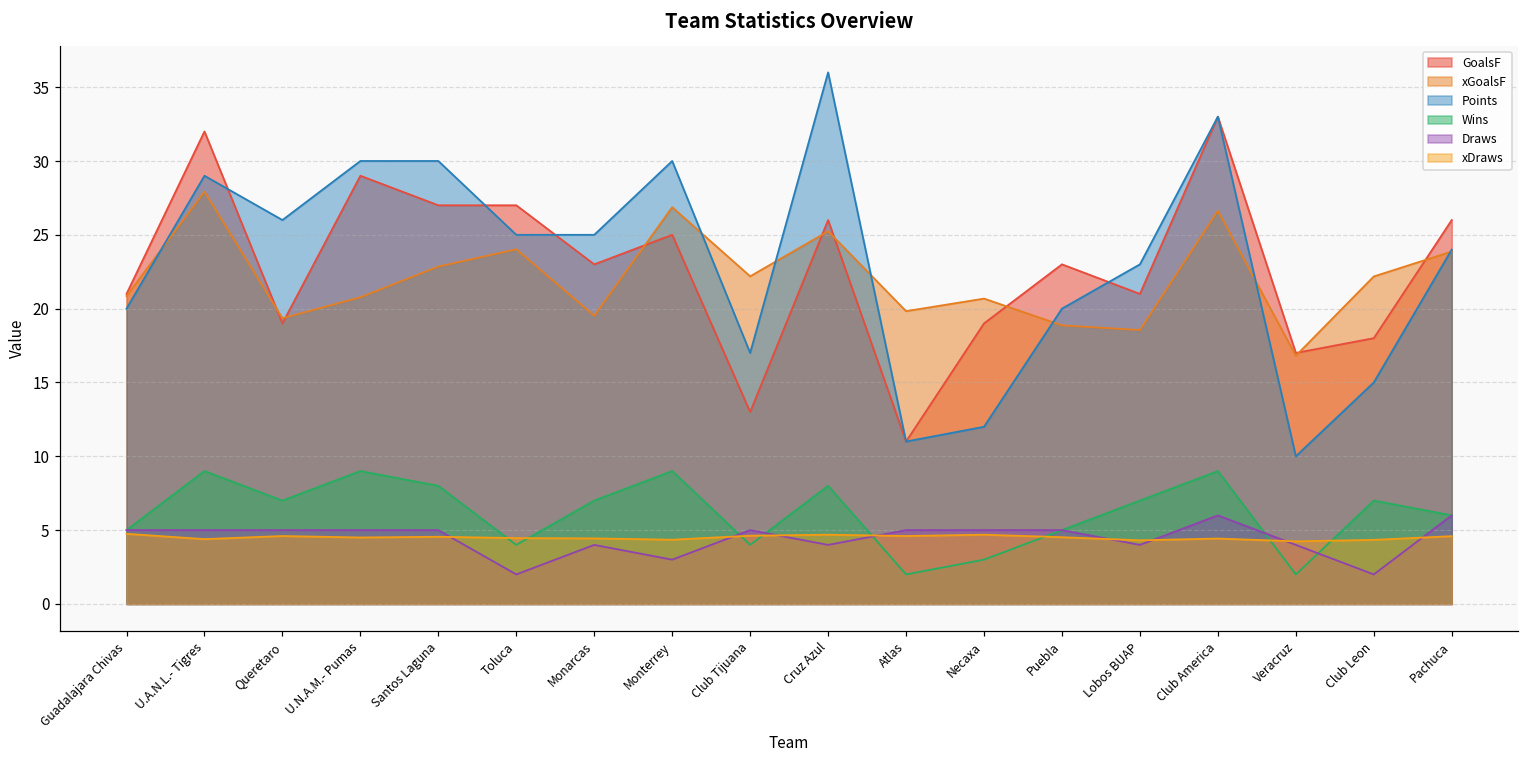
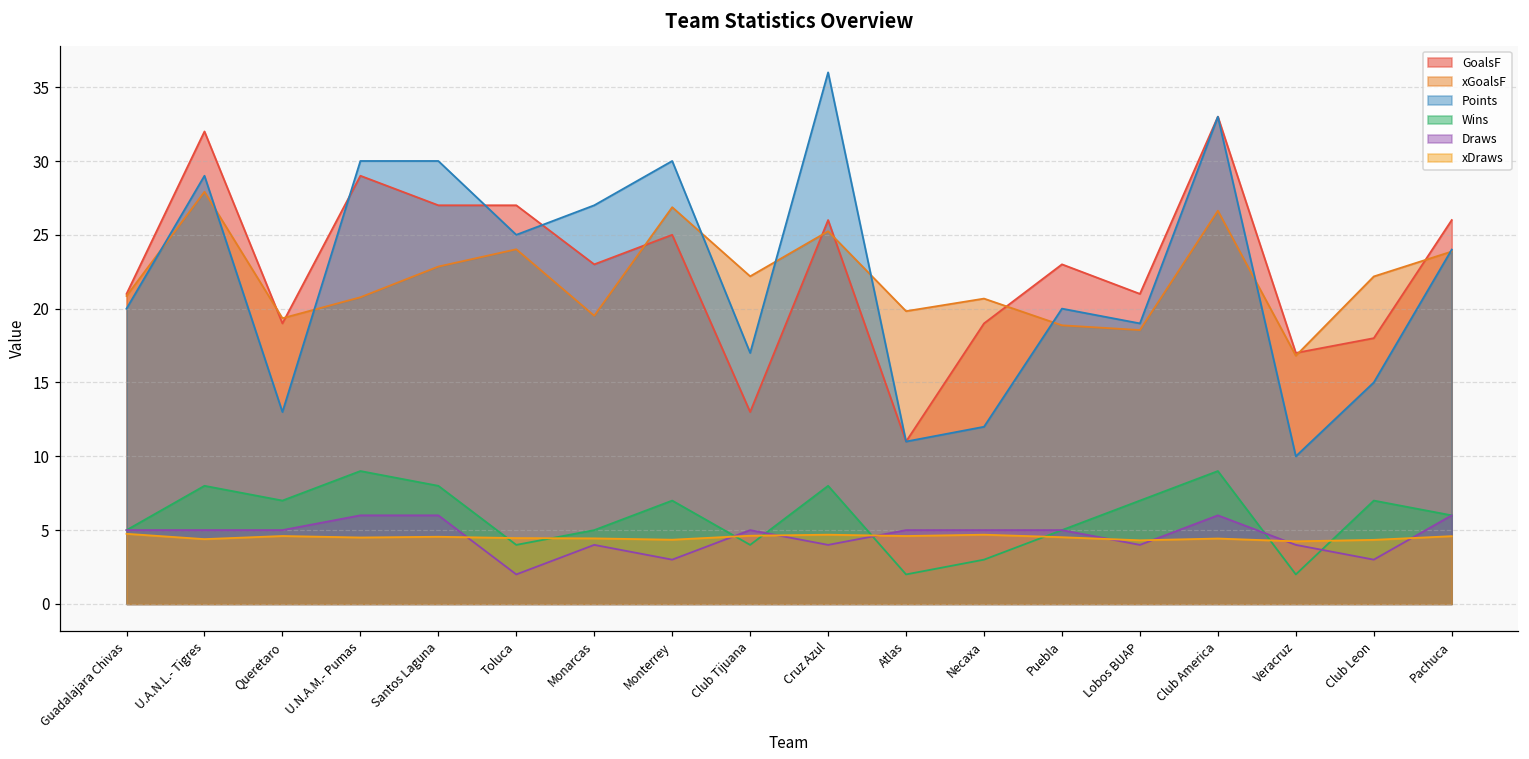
  {
    "Points": {
      "Guadalajara Chivas": 20,
      "U.A.N.L.- Tigres": 29,
-     "Queretaro": 26,
+     "Queretaro": 13,
      "U.N.A.M.- Pumas": 30,
      "Santos Laguna": 30,
      "Toluca": 25,
-     "Monarcas": 25,
+     "Monarcas": 27,
      "Monterrey": 30,
      "Club Tijuana": 17,
      "Cruz Azul": 36,
      "Necaxa": 12,
      "Puebla": 20,
-     "Lobos BUAP": 23,
+     "Lobos BUAP": 19,
      "Veracruz": 10,
      "Club Leon": 15
    },
    "Wins": {
-     "U.A.N.L.- Tigres": 9,
+     "U.A.N.L.- Tigres": 8,
      "Queretaro": 7,
      "U.N.A.M.- Pumas": 9,
      "Santos Laguna": 8,
      "Toluca": 4,
-     "Monarcas": 7,
-     "Monterrey": 9,
+     "Monarcas": 5,
+     "Monterrey": 7,
      "Club Tijuana": 4,
      "Cruz Azul": 8,
      "Atlas": 2,
      "Necaxa": 3,
      "Lobos BUAP": 7,
      "Club America": 9,
      "Veracruz": 2,
      "Club Leon": 7
    },
    "Draws": {
      "U.A.N.L.- Tigres": 5,
      "Queretaro": 5,
-     "U.N.A.M.- Pumas": 5,
-     "Santos Laguna": 5,
+     "U.N.A.M.- Pumas": 6,
+     "Santos Laguna": 6,
      "Toluca": 2,
      "Monarcas": 4,
      "Monterrey": 3,
      "Club Tijuana": 5,
      "Cruz Azul": 4,
      "Atlas": 5,
      "Necaxa": 5,
      "Lobos BUAP": 4,
      "Club America": 6,
      "Veracruz": 4,
-     "Club Leon": 2
+     "Club Leon": 3
    }
  }
